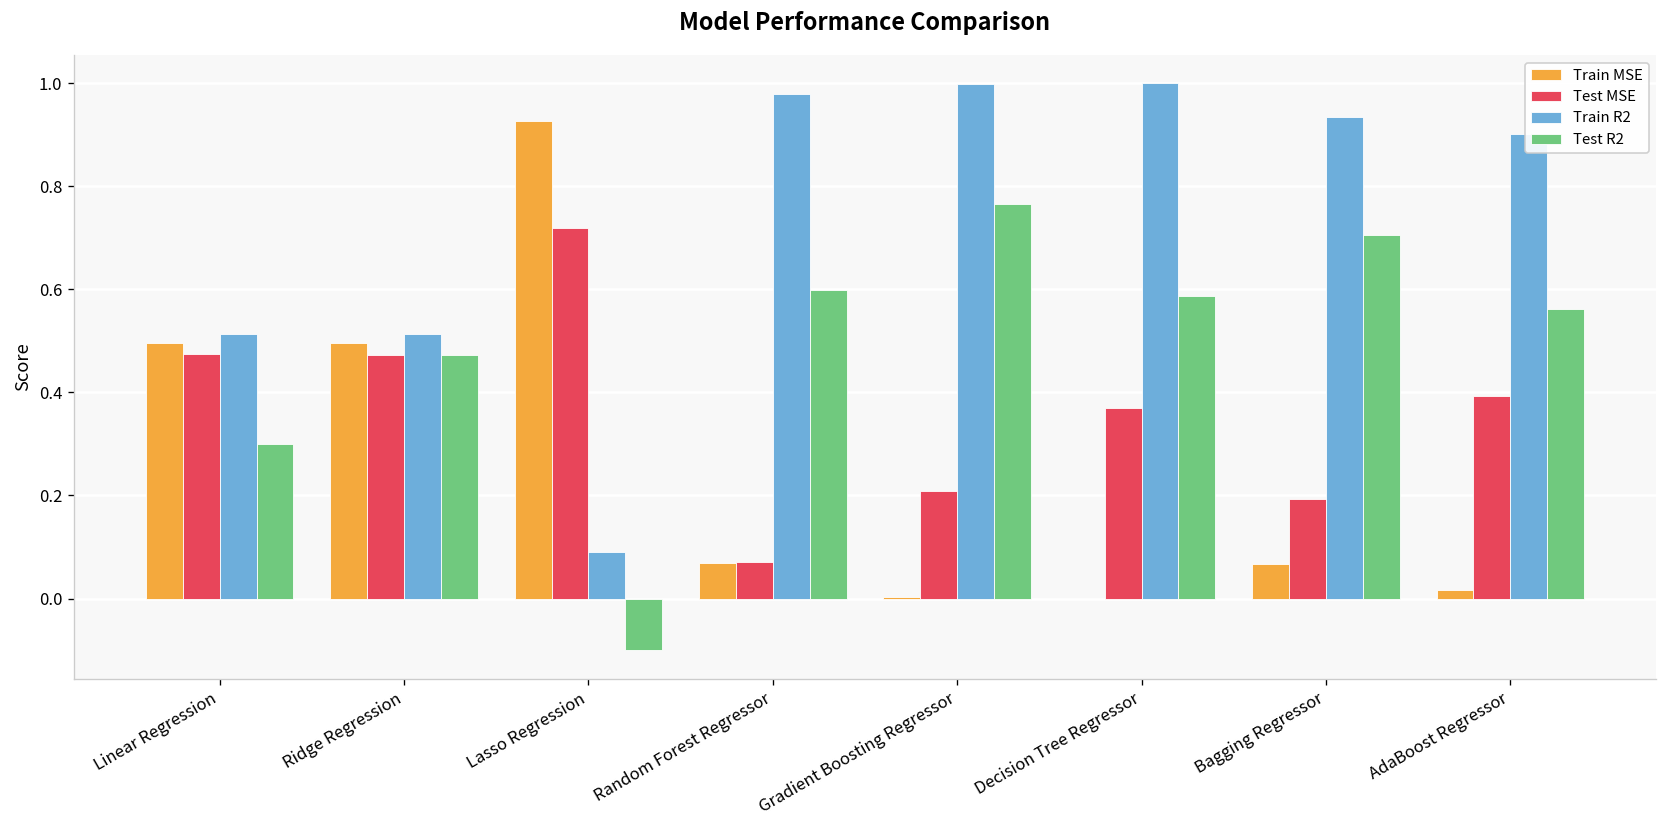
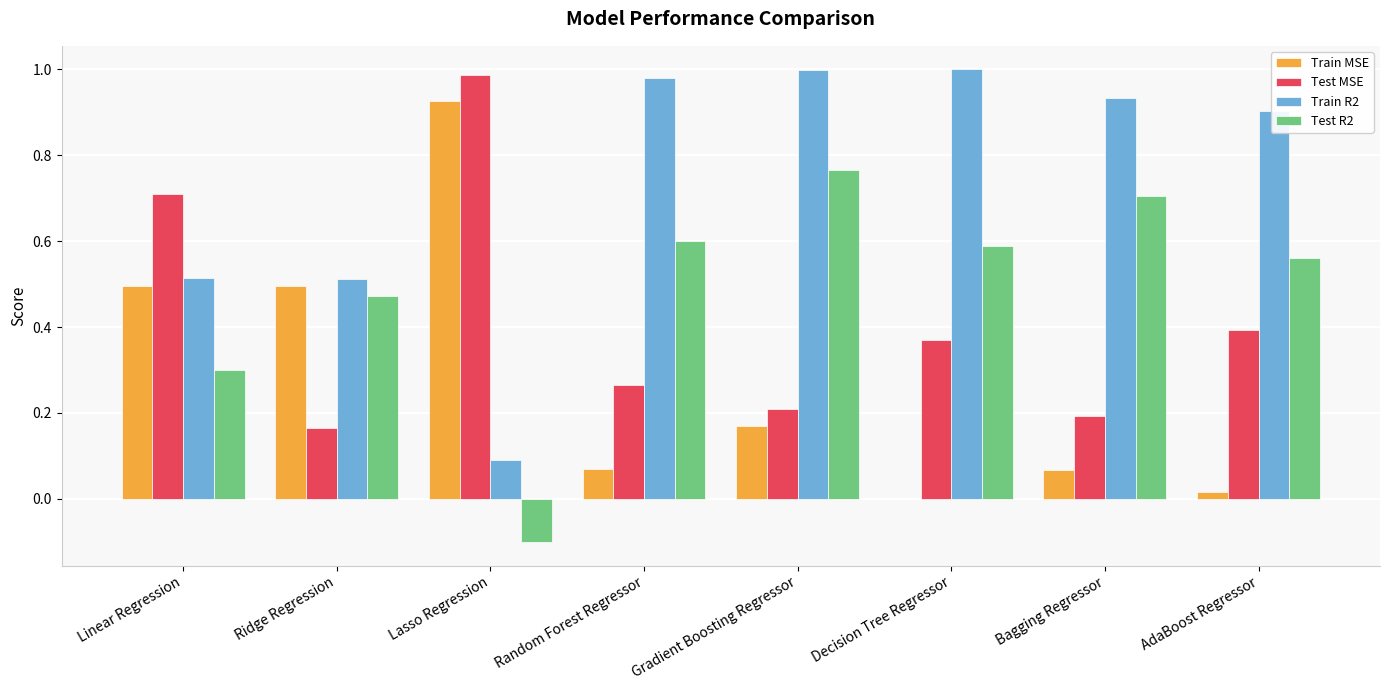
  {
    "Train MSE": {
      "Linear Regression": 0.50,
      "Ridge Regression": 0.50,
      "Lasso Regression": 0.93,
      "Random Forest Regressor": 0.07,
-     "Gradient Boosting Regressor": 0.00,
+     "Gradient Boosting Regressor": 0.17,
      "Decision Tree Regressor": 0.00,
      "Bagging Regressor": 0.07,
      "AdaBoost Regressor": 0.02
    },
    "Test MSE": {
-     "Linear Regression": 0.47,
-     "Ridge Regression": 0.47,
-     "Lasso Regression": 0.72,
-     "Random Forest Regressor": 0.07,
+     "Linear Regression": 0.71,
+     "Ridge Regression": 0.17,
+     "Lasso Regression": 0.99,
+     "Random Forest Regressor": 0.27,
      "Gradient Boosting Regressor": 0.21,
      "Decision Tree Regressor": 0.37,
      "Bagging Regressor": 0.19,
      "AdaBoost Regressor": 0.39
    },
    "Train R2": {
      "Linear Regression": 0.51,
      "Ridge Regression": 0.51,
      "Lasso Regression": 0.09,
      "Random Forest Regressor": 0.98,
      "Gradient Boosting Regressor": 1.00,
      "Decision Tree Regressor": 1.00,
      "Bagging Regressor": 0.93
    },
    "Test R2": {
      "Linear Regression": 0.30,
      "Ridge Regression": 0.47,
      "Lasso Regression": -0.10,
      "Random Forest Regressor": 0.60,
      "Gradient Boosting Regressor": 0.77,
      "Decision Tree Regressor": 0.59,
      "Bagging Regressor": 0.71,
      "AdaBoost Regressor": 0.56
    }
  }
